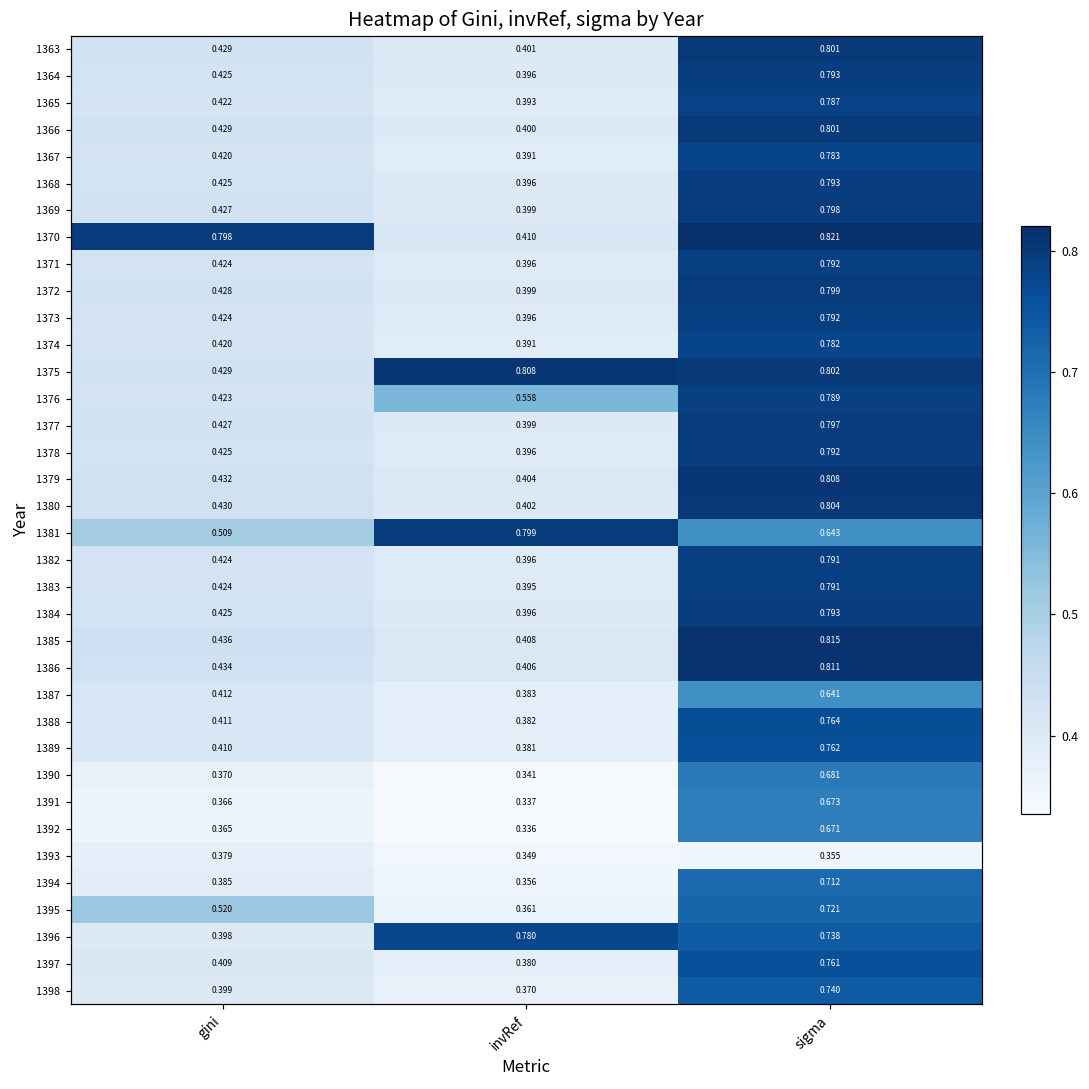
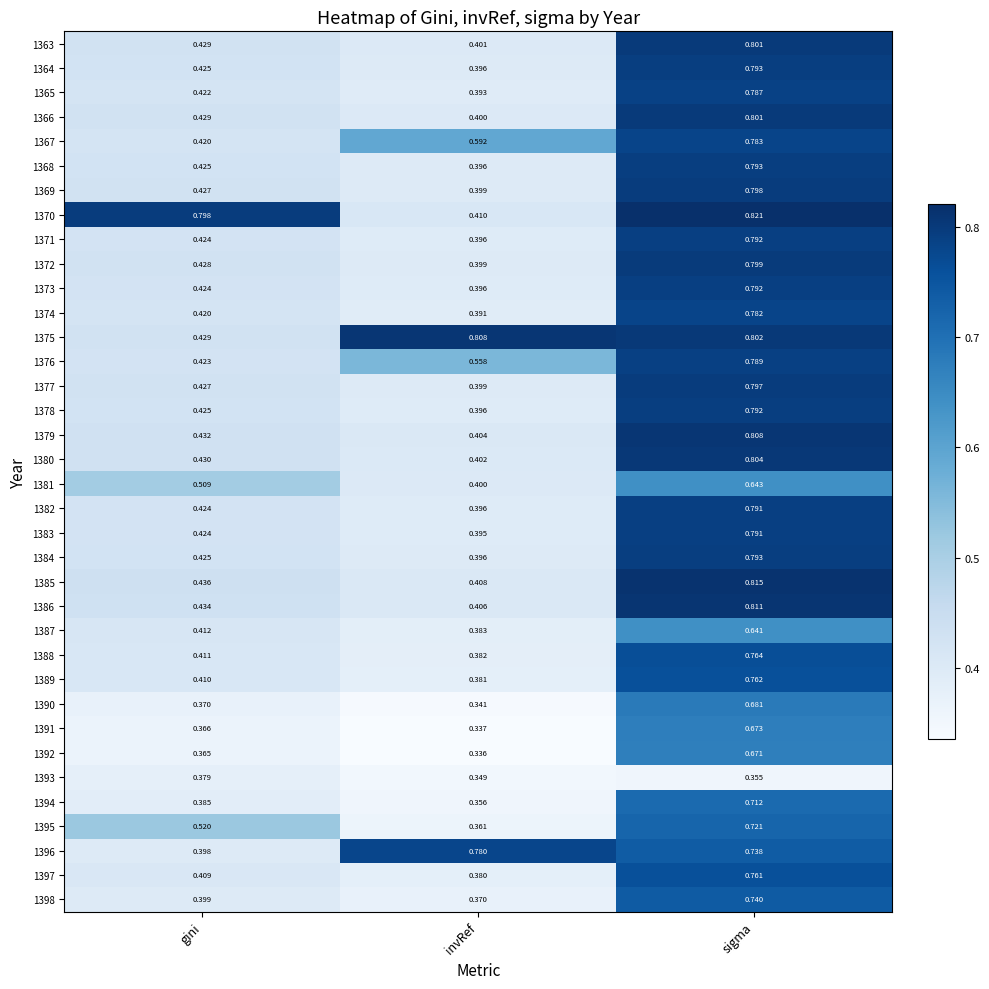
  {
    "1363": {
      "gini": 0.429,
      "invRef": 0.401,
      "sigma": 0.801
    },
    "1364": {
      "gini": 0.425,
      "invRef": 0.396,
      "sigma": 0.793
    },
    "1365": {
      "gini": 0.422,
      "invRef": 0.393,
      "sigma": 0.787
    },
    "1366": {
      "gini": 0.429,
      "invRef": 0.400,
      "sigma": 0.801
    },
    "1367": {
      "gini": 0.420,
-     "invRef": 0.391,
+     "invRef": 0.592,
      "sigma": 0.783
    },
    "1368": {
      "gini": 0.425,
      "invRef": 0.396,
      "sigma": 0.793
    },
    "1369": {
      "gini": 0.427,
      "invRef": 0.399,
      "sigma": 0.798
    },
    "1370": {
      "gini": 0.798,
      "invRef": 0.410,
      "sigma": 0.821
    },
    "1371": {
      "gini": 0.424,
      "invRef": 0.396,
      "sigma": 0.792
    },
    "1372": {
      "gini": 0.428,
      "invRef": 0.399,
      "sigma": 0.799
    },
    "1373": {
      "gini": 0.424,
      "invRef": 0.396,
      "sigma": 0.792
    },
    "1374": {
      "gini": 0.420,
      "invRef": 0.391,
      "sigma": 0.782
    },
    "1375": {
      "gini": 0.429,
      "invRef": 0.808,
      "sigma": 0.802
    },
    "1376": {
      "gini": 0.423,
      "invRef": 0.558,
      "sigma": 0.789
    },
    "1377": {
      "gini": 0.427,
      "invRef": 0.399,
      "sigma": 0.797
    },
    "1378": {
      "gini": 0.425,
      "invRef": 0.396,
      "sigma": 0.792
    },
    "1379": {
      "gini": 0.432,
      "invRef": 0.404,
      "sigma": 0.808
    },
    "1380": {
      "gini": 0.430,
      "invRef": 0.402,
      "sigma": 0.804
    },
    "1381": {
      "gini": 0.509,
-     "invRef": 0.799,
+     "invRef": 0.400,
      "sigma": 0.643
    },
    "1382": {
      "gini": 0.424,
      "invRef": 0.396,
      "sigma": 0.791
    },
    "1383": {
      "gini": 0.424,
      "invRef": 0.395,
      "sigma": 0.791
    },
    "1384": {
      "gini": 0.425,
      "invRef": 0.396,
      "sigma": 0.793
    },
    "1385": {
      "gini": 0.436,
      "invRef": 0.408,
      "sigma": 0.815
    },
    "1386": {
      "gini": 0.434,
      "invRef": 0.406,
      "sigma": 0.811
    },
    "1387": {
      "gini": 0.412,
      "invRef": 0.383,
      "sigma": 0.641
    },
    "1388": {
      "gini": 0.411,
      "invRef": 0.382,
      "sigma": 0.764
    },
    "1389": {
      "gini": 0.410,
      "invRef": 0.381,
      "sigma": 0.762
    },
    "1390": {
      "gini": 0.370,
      "invRef": 0.341,
      "sigma": 0.681
    },
    "1391": {
      "gini": 0.366,
      "invRef": 0.337,
      "sigma": 0.673
    },
    "1392": {
      "gini": 0.365,
      "invRef": 0.336,
      "sigma": 0.671
    },
    "1393": {
      "gini": 0.379,
      "invRef": 0.349,
      "sigma": 0.355
    },
    "1394": {
      "gini": 0.385,
      "invRef": 0.356,
      "sigma": 0.712
    },
    "1395": {
      "gini": 0.520,
      "invRef": 0.361,
      "sigma": 0.721
    },
    "1396": {
      "gini": 0.398,
      "invRef": 0.780,
      "sigma": 0.738
    },
    "1397": {
      "gini": 0.409,
      "invRef": 0.380,
      "sigma": 0.761
    },
    "1398": {
      "gini": 0.399,
      "invRef": 0.370,
      "sigma": 0.740
    }
  }
